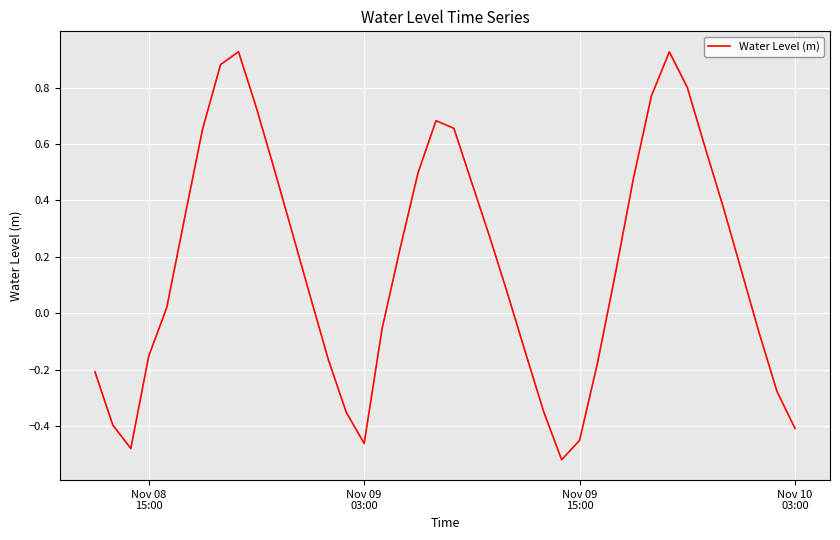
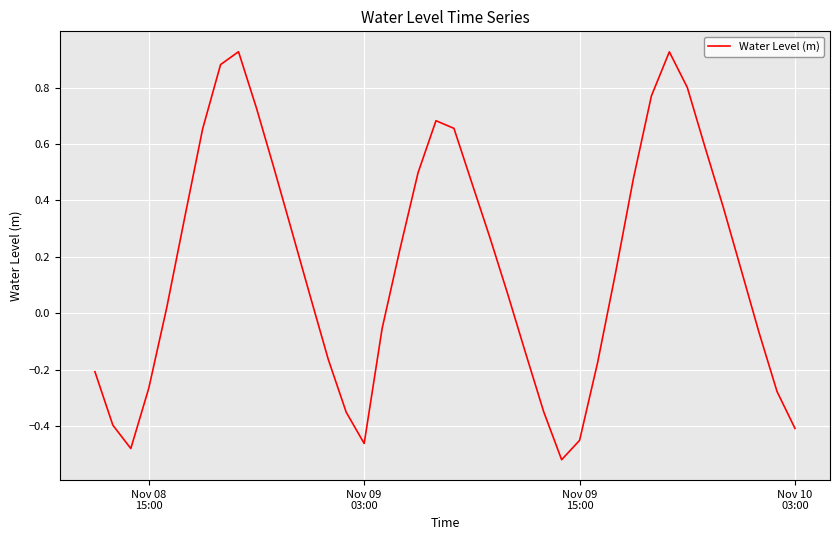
  {
-   "Nov 08 15:00": -0.15,
+   "Nov 08 15:00": -0.27,
    "Nov 09 03:00": -0.46,
    "Nov 09 15:00": -0.45,
    "Nov 10 03:00": -0.41
  }
